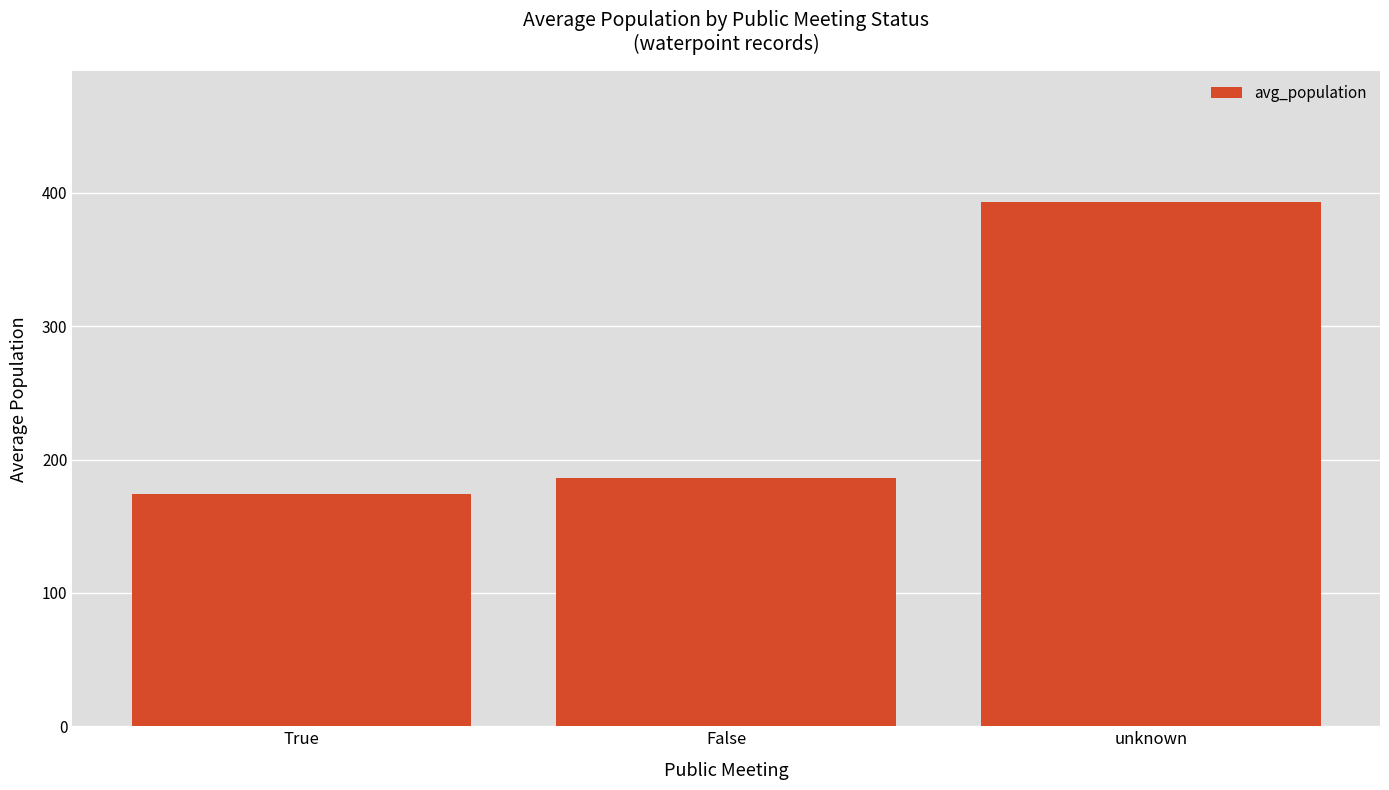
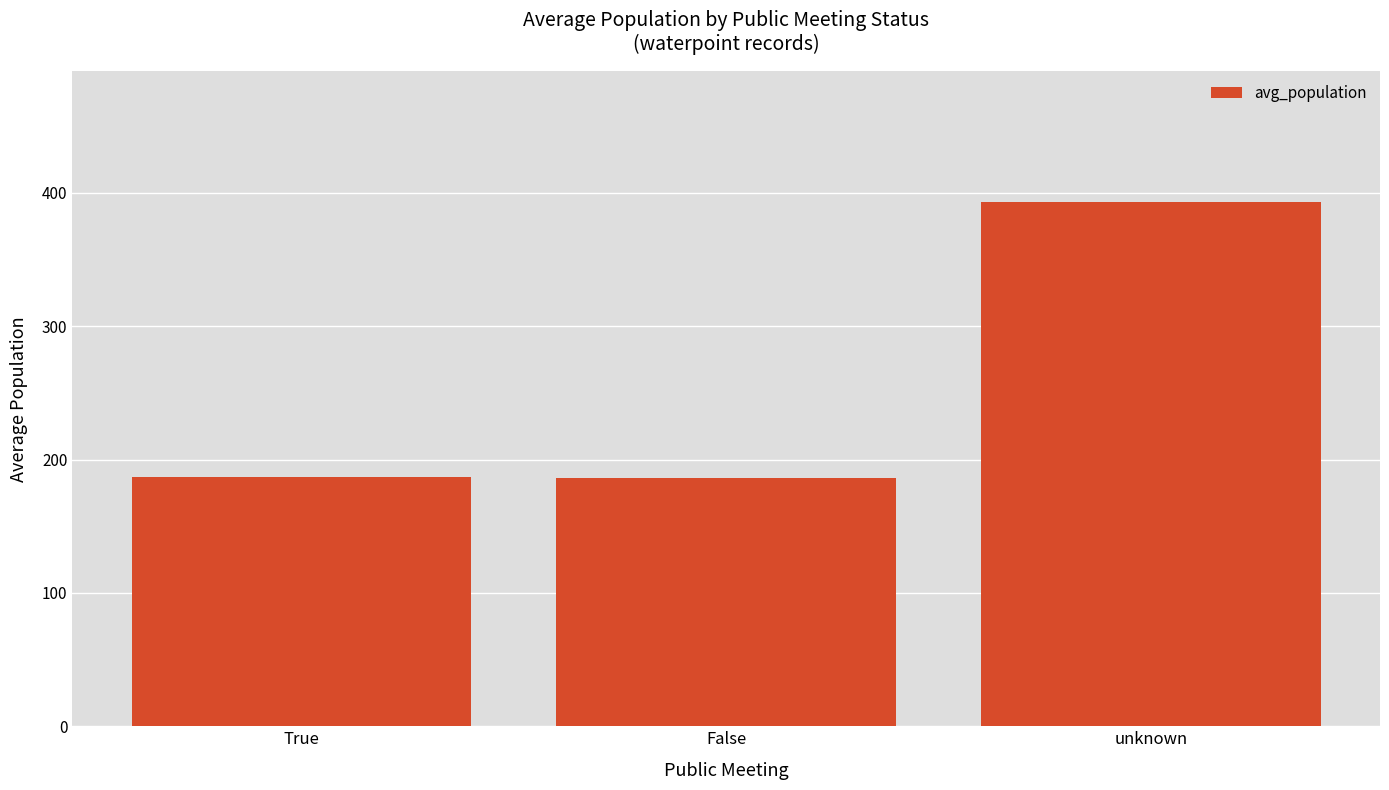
  {
-   "True": 174,
+   "True": 187,
    "False": 186,
    "unknown": 393
  }
